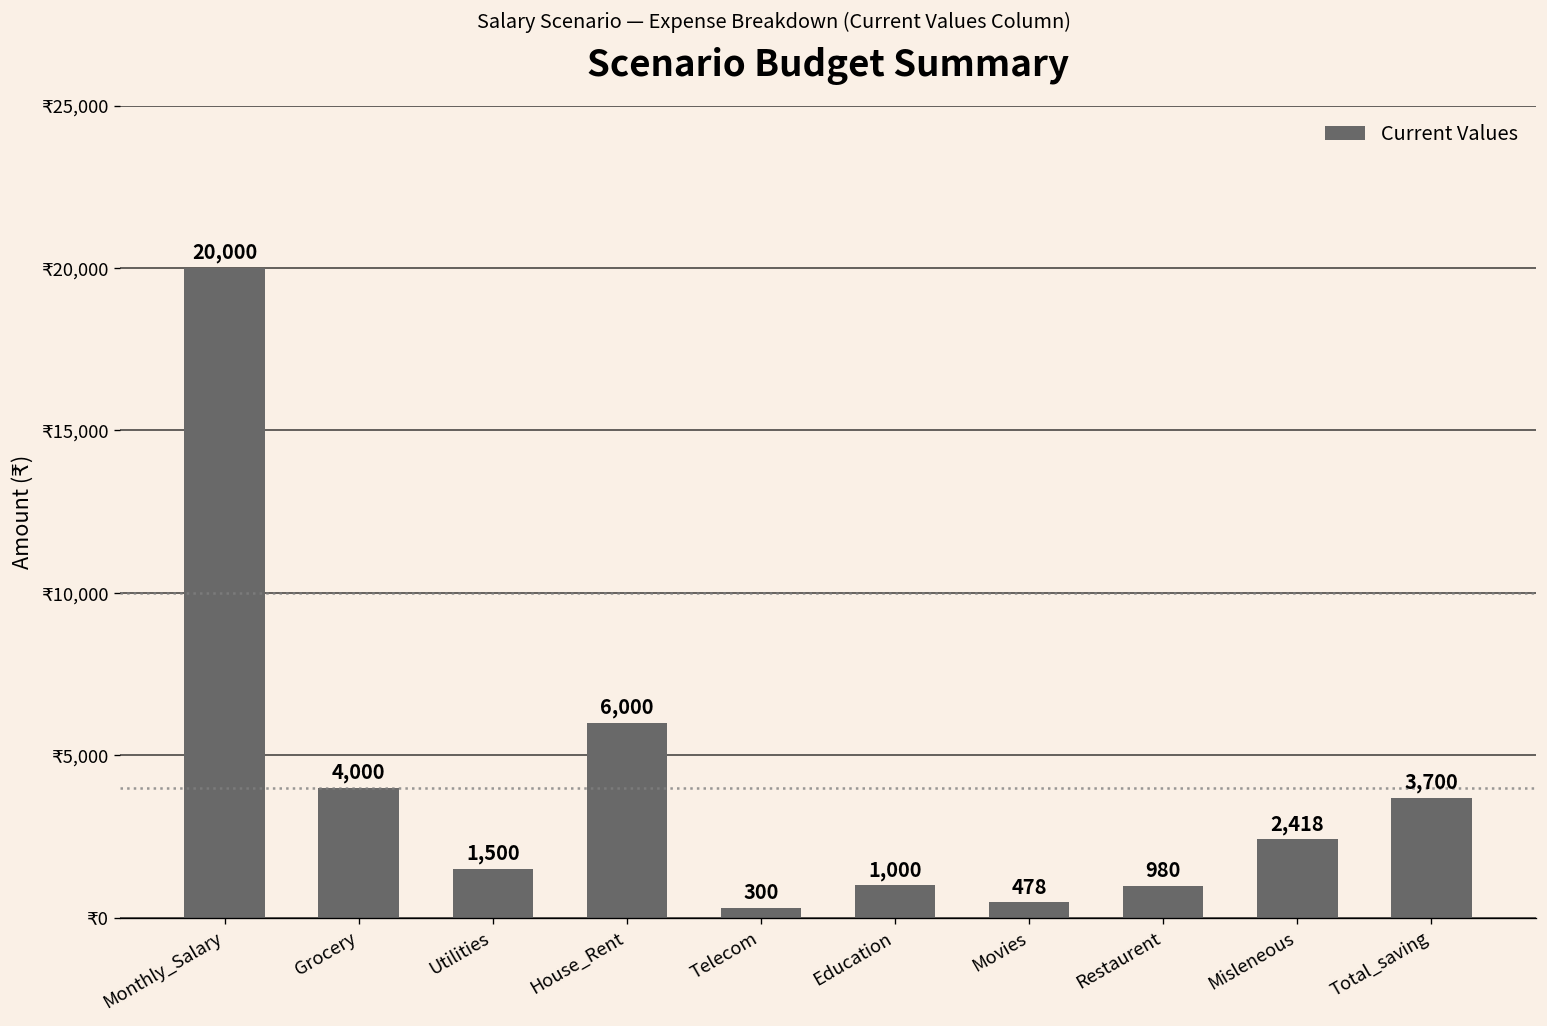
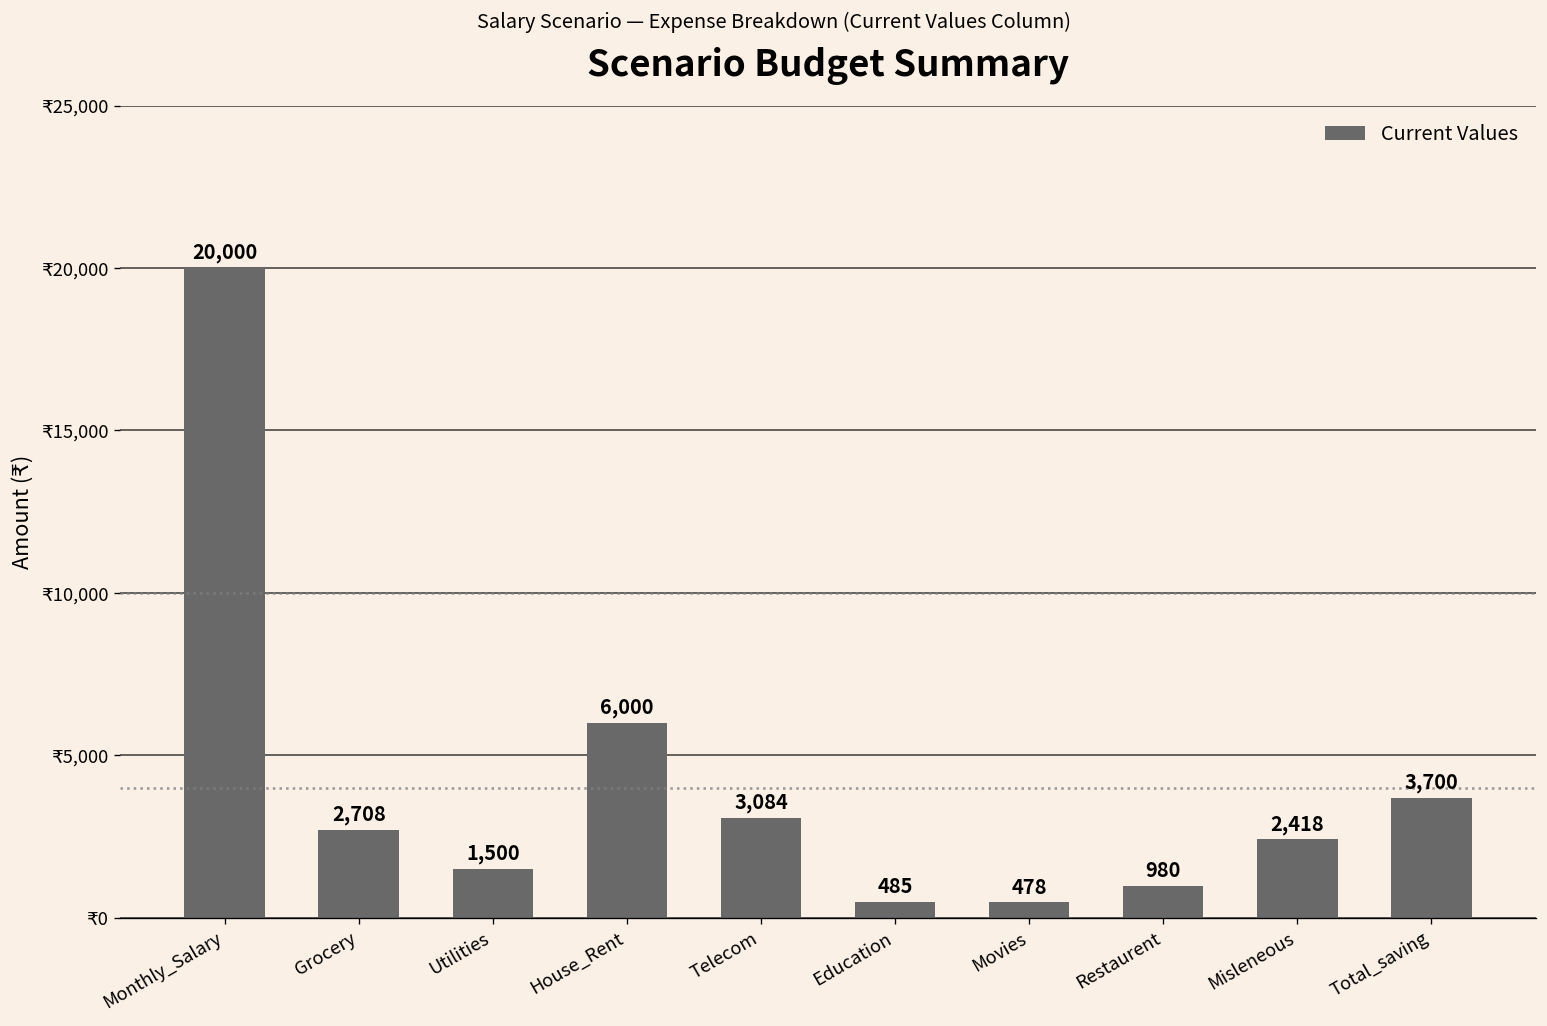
  {
    "Monthly_Salary": "20,000",
-   "Grocery": "4,000",
+   "Grocery": "2,708",
    "Utilities": "1,500",
    "House_Rent": "6,000",
-   "Telecom": "300",
-   "Education": "1,000",
+   "Telecom": "3,084",
+   "Education": "485",
    "Movies": "478",
    "Restaurent": "980",
    "Misleneous": "2,418",
    "Total_saving": "3,700"
  }
